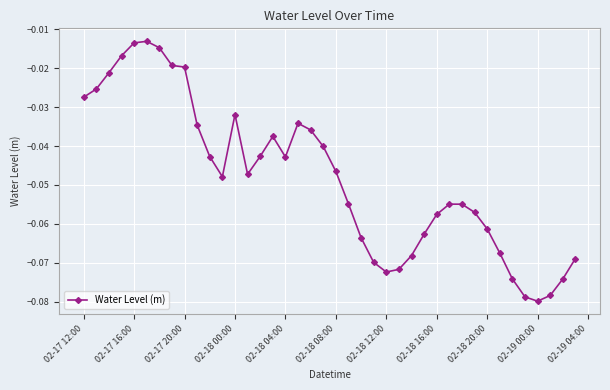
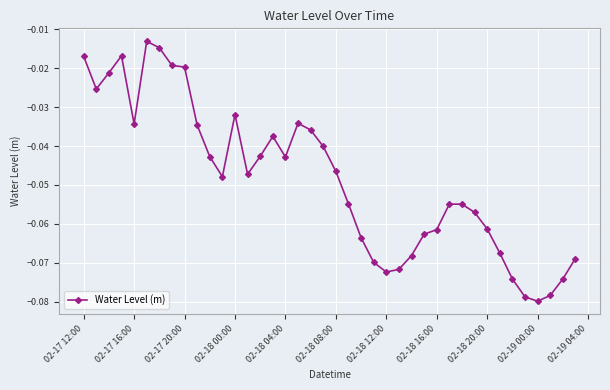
  {
-   "02-17 12:00": -0.027,
-   "02-17 16:00": -0.013,
+   "02-17 12:00": -0.017,
+   "02-17 16:00": -0.034,
    "02-17 20:00": -0.020,
    "02-18 00:00": -0.032,
    "02-18 04:00": -0.043,
    "02-18 08:00": -0.047,
    "02-18 12:00": -0.072,
-   "02-18 16:00": -0.058,
+   "02-18 16:00": -0.061,
    "02-18 20:00": -0.061,
    "02-19 00:00": -0.080
  }
